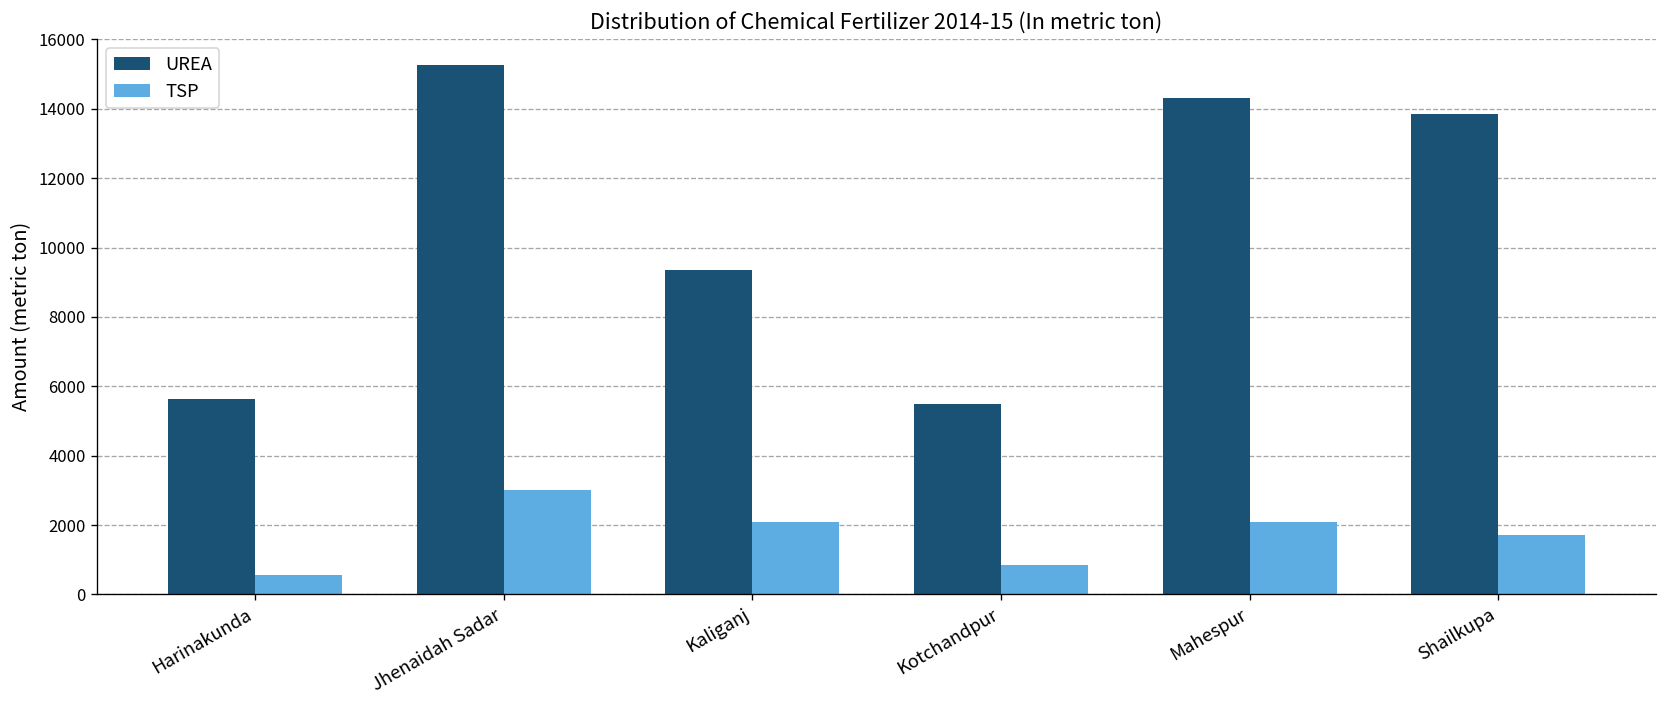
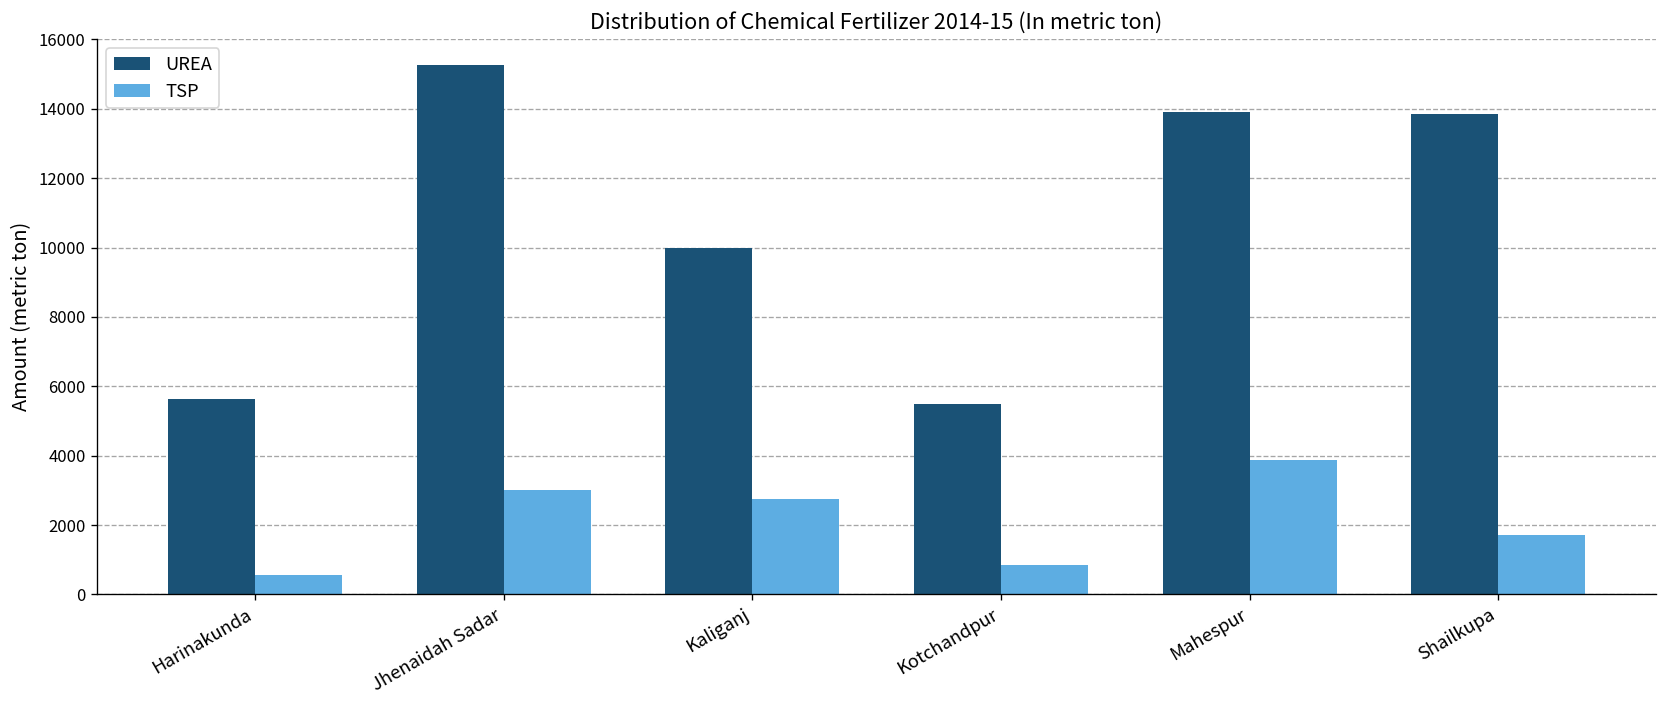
  {
    "UREA": {
      "Harinakunda": 5600,
      "Jhenaidah Sadar": 15200,
-     "Kaliganj": 9400,
+     "Kaliganj": 10000,
      "Kotchandpur": 5500,
-     "Mahespur": 14300,
+     "Mahespur": 13900,
      "Shailkupa": 13800
    },
    "TSP": {
      "Harinakunda": 600,
      "Jhenaidah Sadar": 3000,
-     "Kaliganj": 2100,
+     "Kaliganj": 2800,
      "Kotchandpur": 900,
-     "Mahespur": 2100,
+     "Mahespur": 3900,
      "Shailkupa": 1700
    }
  }
